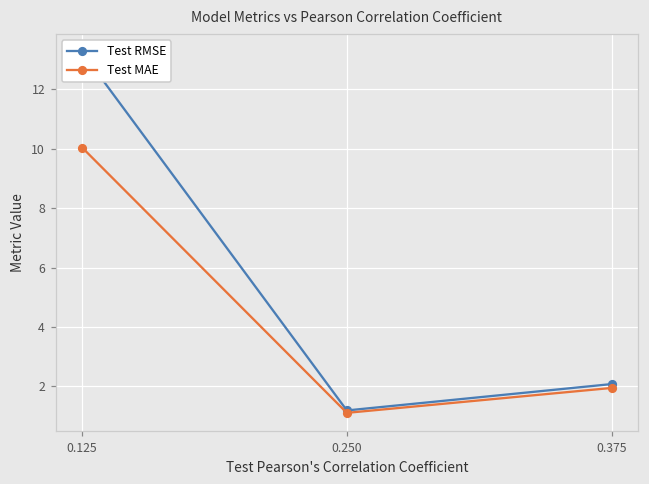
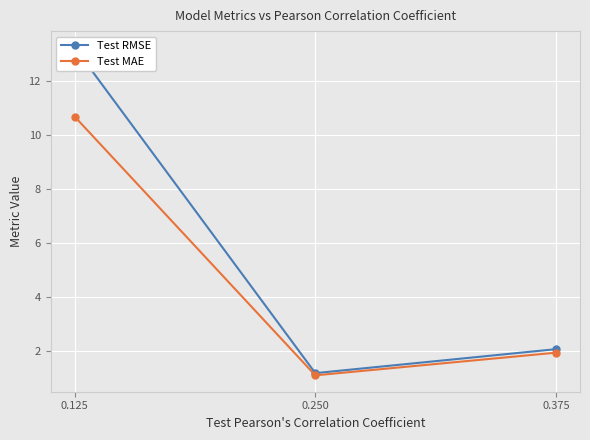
  {
    "Test RMSE": {
      "0.375": 2.1
    },
    "Test MAE": {
-     "0.125": 10.0,
+     "0.125": 10.7,
      "0.375": 1.9
    }
  }
